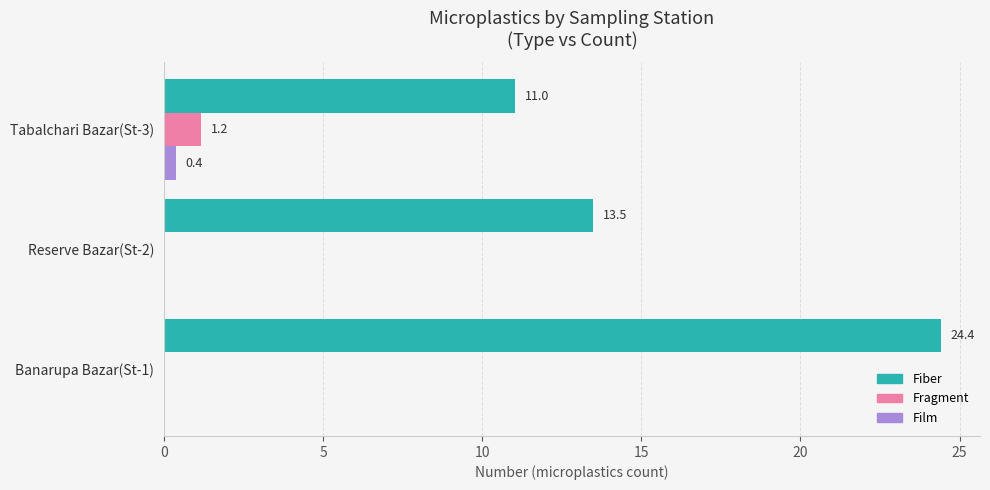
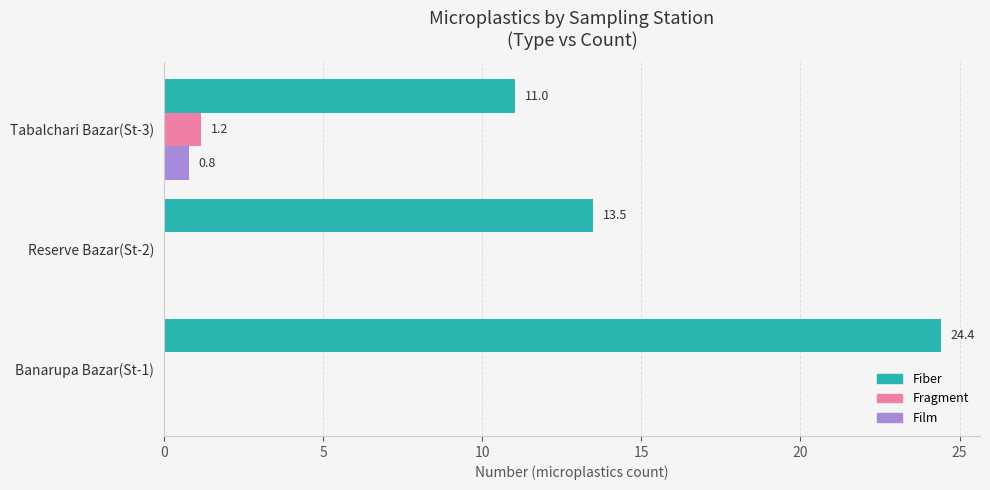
  {
    "Fiber": {
      "Tabalchari Bazar(St-3)": 11.0,
      "Reserve Bazar(St-2)": 13.5,
      "Banarupa Bazar(St-1)": 24.4
    },
    "Fragment": {
      "Tabalchari Bazar(St-3)": 1.2
    },
    "Film": {
-     "Tabalchari Bazar(St-3)": 0.4
+     "Tabalchari Bazar(St-3)": 0.8
    }
  }
